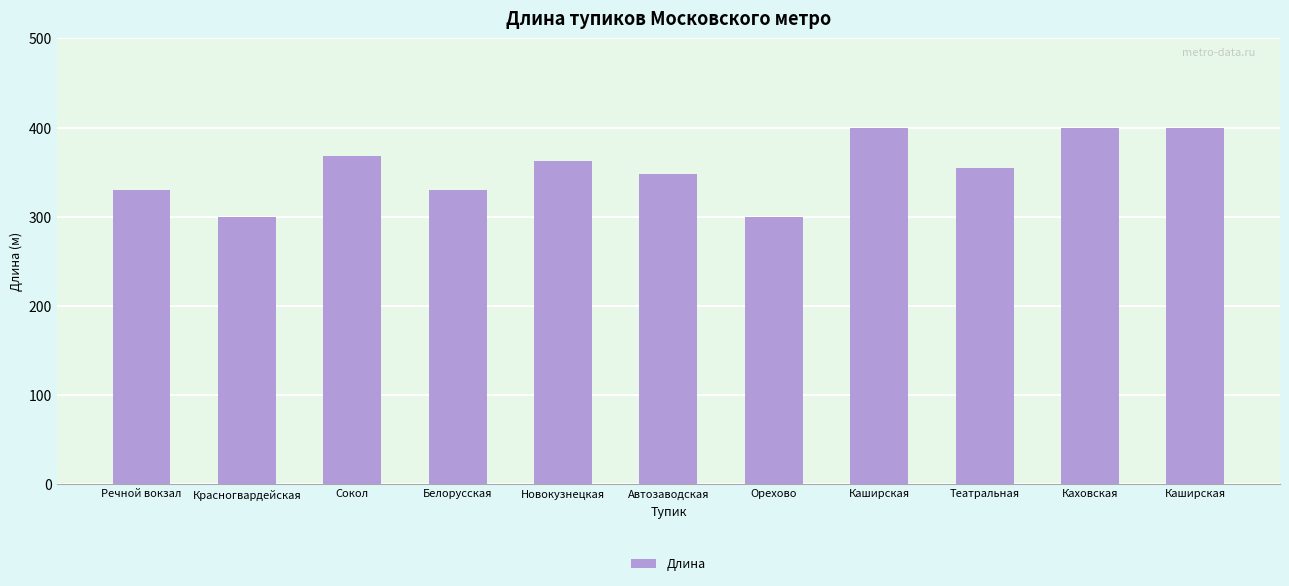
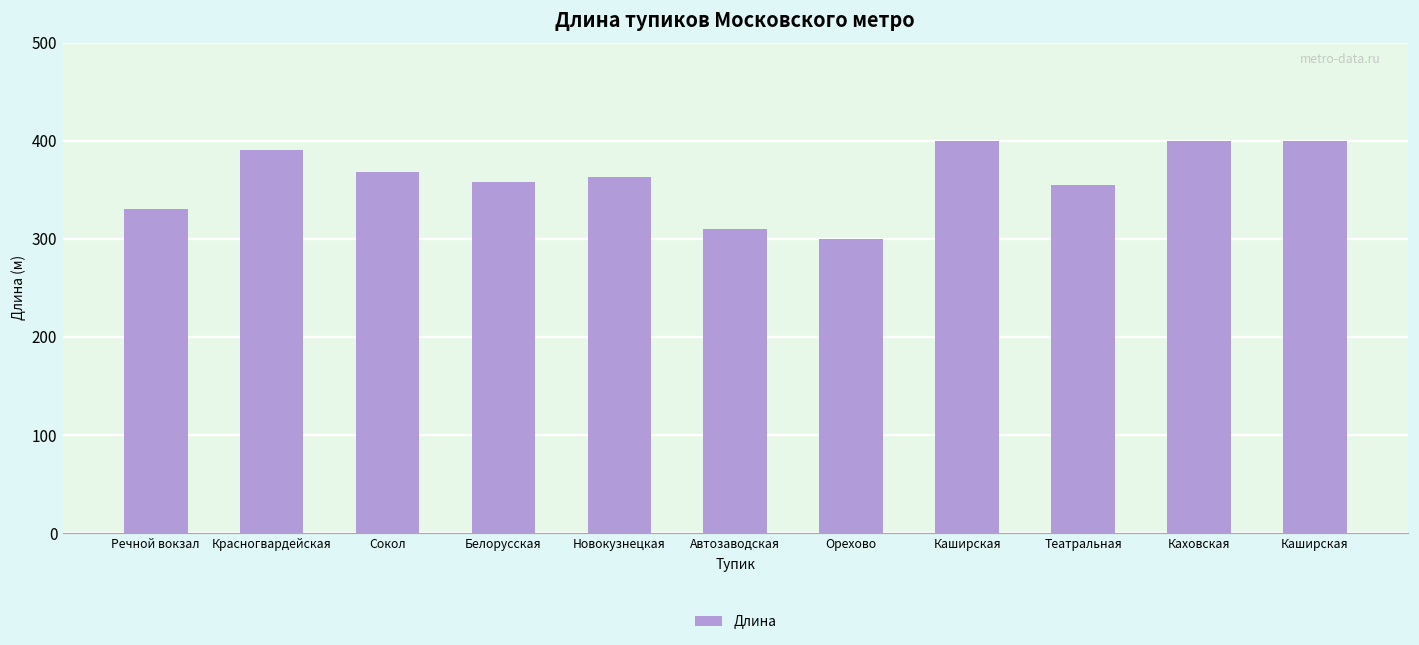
  {
    "Речной вокзал": 330,
-   "Красногвардейская": 300,
+   "Красногвардейская": 390,
    "Сокол": 370,
-   "Белорусская": 330,
+   "Белорусская": 360,
    "Новокузнецкая": 360,
-   "Автозаводская": 350,
+   "Автозаводская": 310,
    "Орехово": 300,
    "Театральная": 360,
    "Каховская": 400
  }
